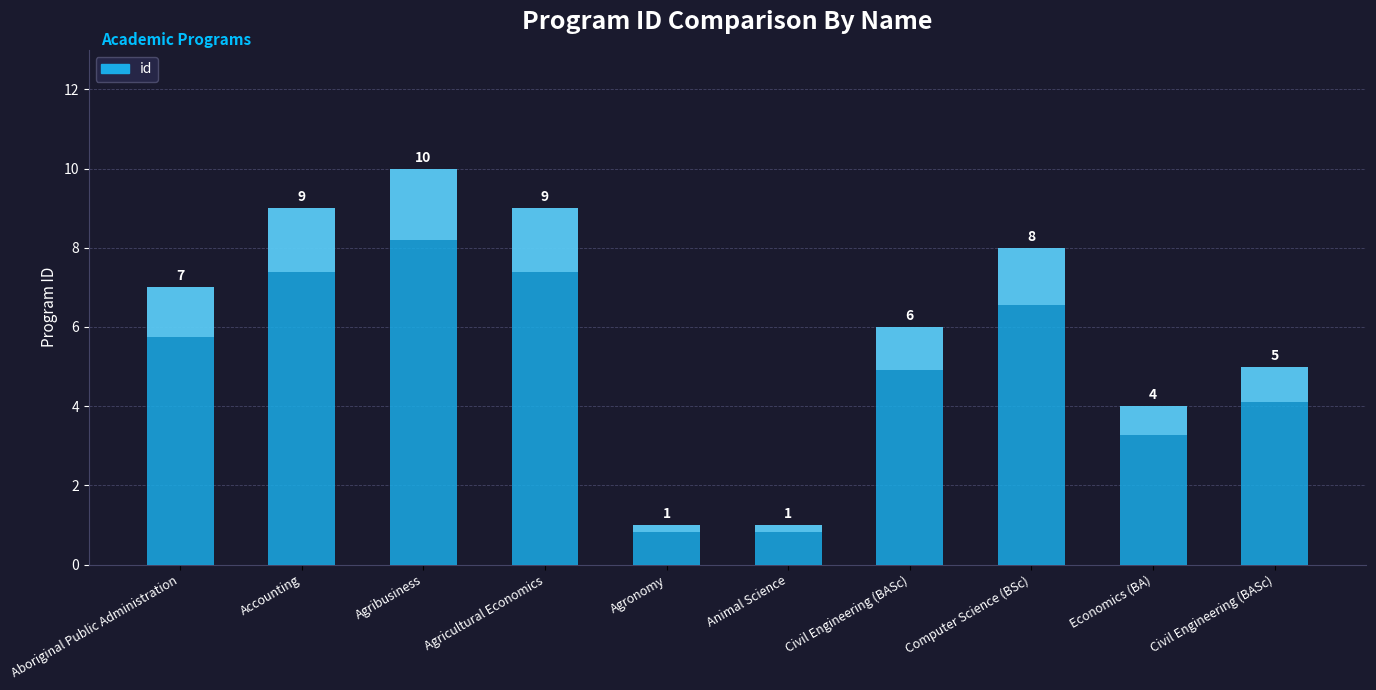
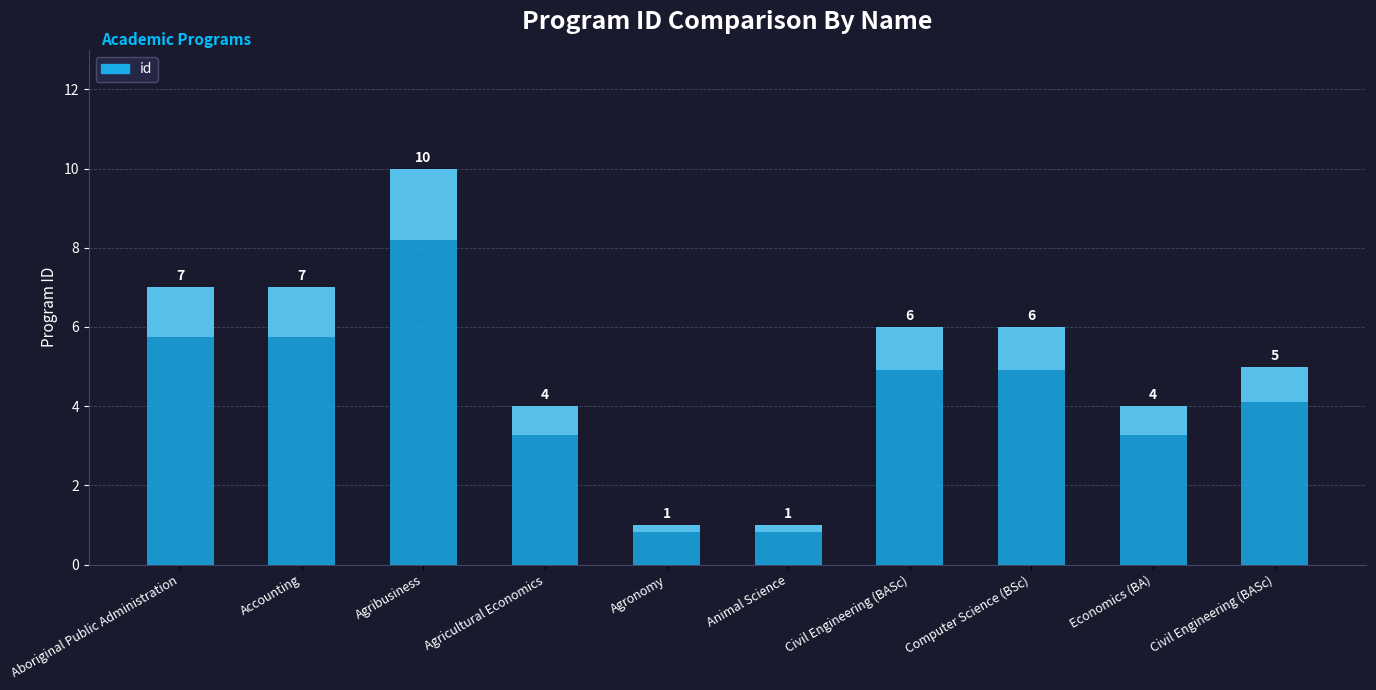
  {
    "Aboriginal Public Administration": 7,
-   "Accounting": 9,
+   "Accounting": 7,
    "Agribusiness": 10,
-   "Agricultural Economics": 9,
+   "Agricultural Economics": 4,
    "Agronomy": 1,
    "Animal Science": 1,
-   "Computer Science (BSc)": 8,
+   "Computer Science (BSc)": 6,
    "Economics (BA)": 4
  }
